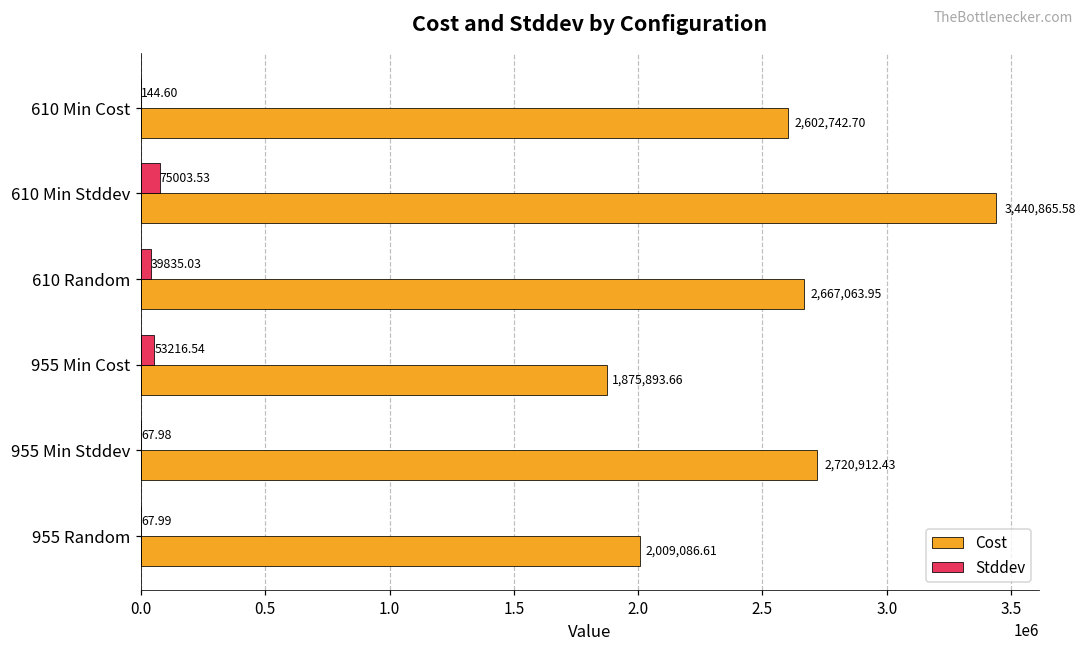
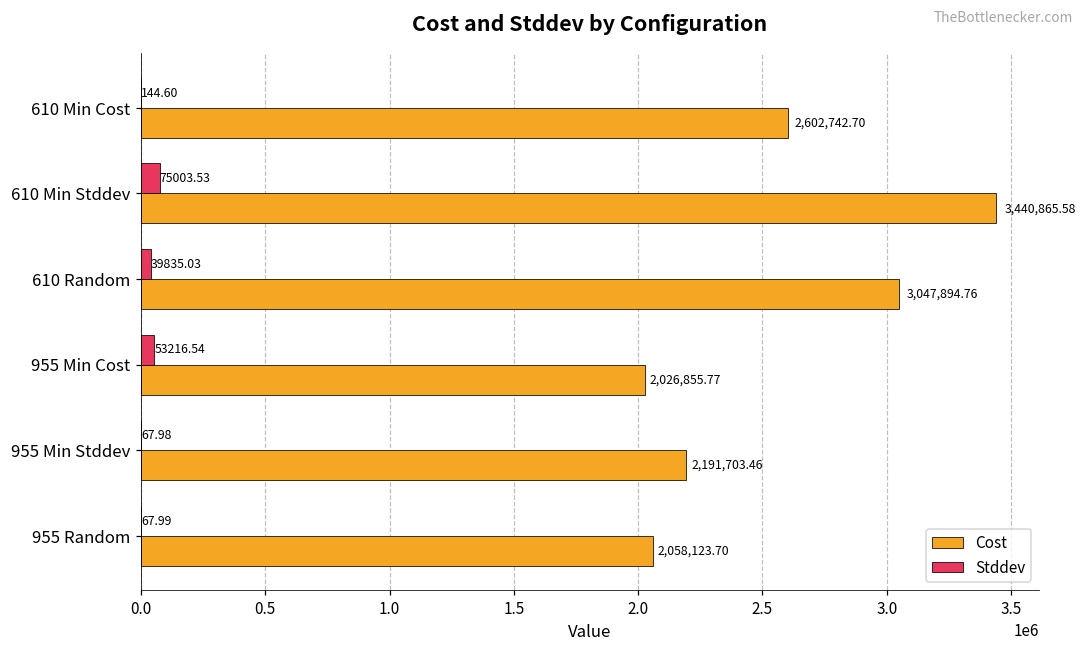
  {
    "Cost": {
      "610 Min Cost": "2,602,742.70",
      "610 Min Stddev": "3,440,865.58",
-     "610 Random": "2,667,063.95",
-     "955 Min Cost": "1,875,893.66",
-     "955 Min Stddev": "2,720,912.43",
-     "955 Random": "2,009,086.61"
+     "610 Random": "3,047,894.76",
+     "955 Min Cost": "2,026,855.77",
+     "955 Min Stddev": "2,191,703.46",
+     "955 Random": "2,058,123.70"
    },
    "Stddev": {
      "610 Min Cost": "144.60",
      "610 Min Stddev": "75003.53",
      "610 Random": "39835.03",
      "955 Min Cost": "53216.54",
      "955 Min Stddev": "67.98",
      "955 Random": "67.99"
    }
  }
